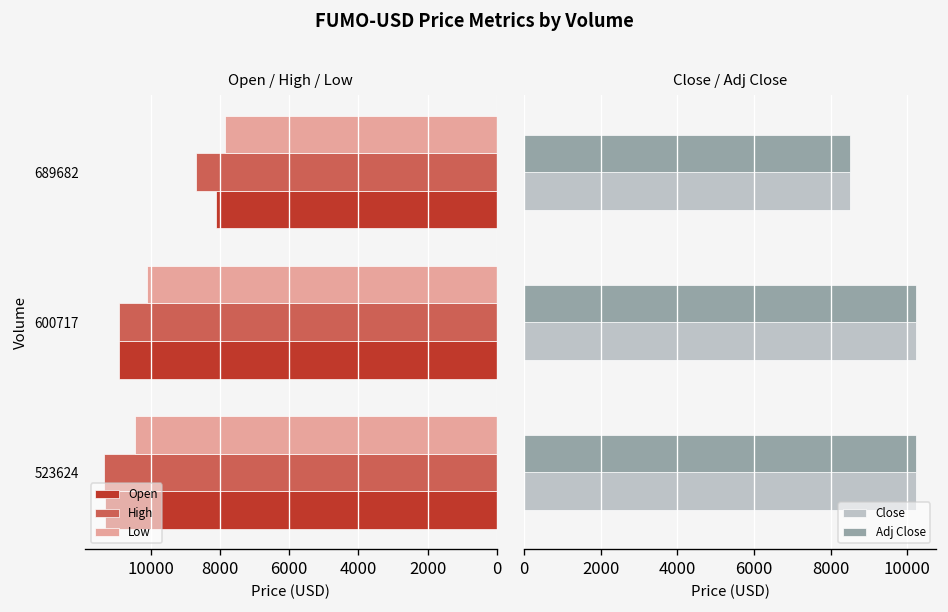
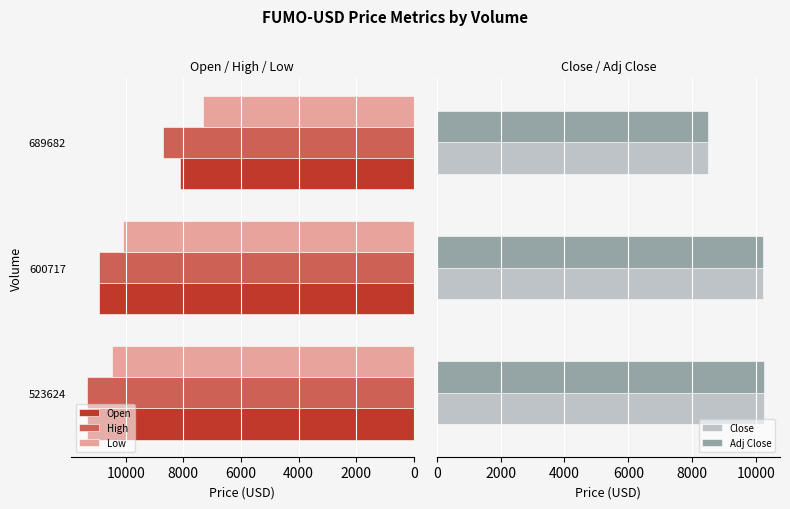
  {
    "Open / High / Low": {
      "Low": {
-       "689682": 7800,
+       "689682": 7300,
        "600717": 10100,
        "523624": 10500
      }
    }
  }
